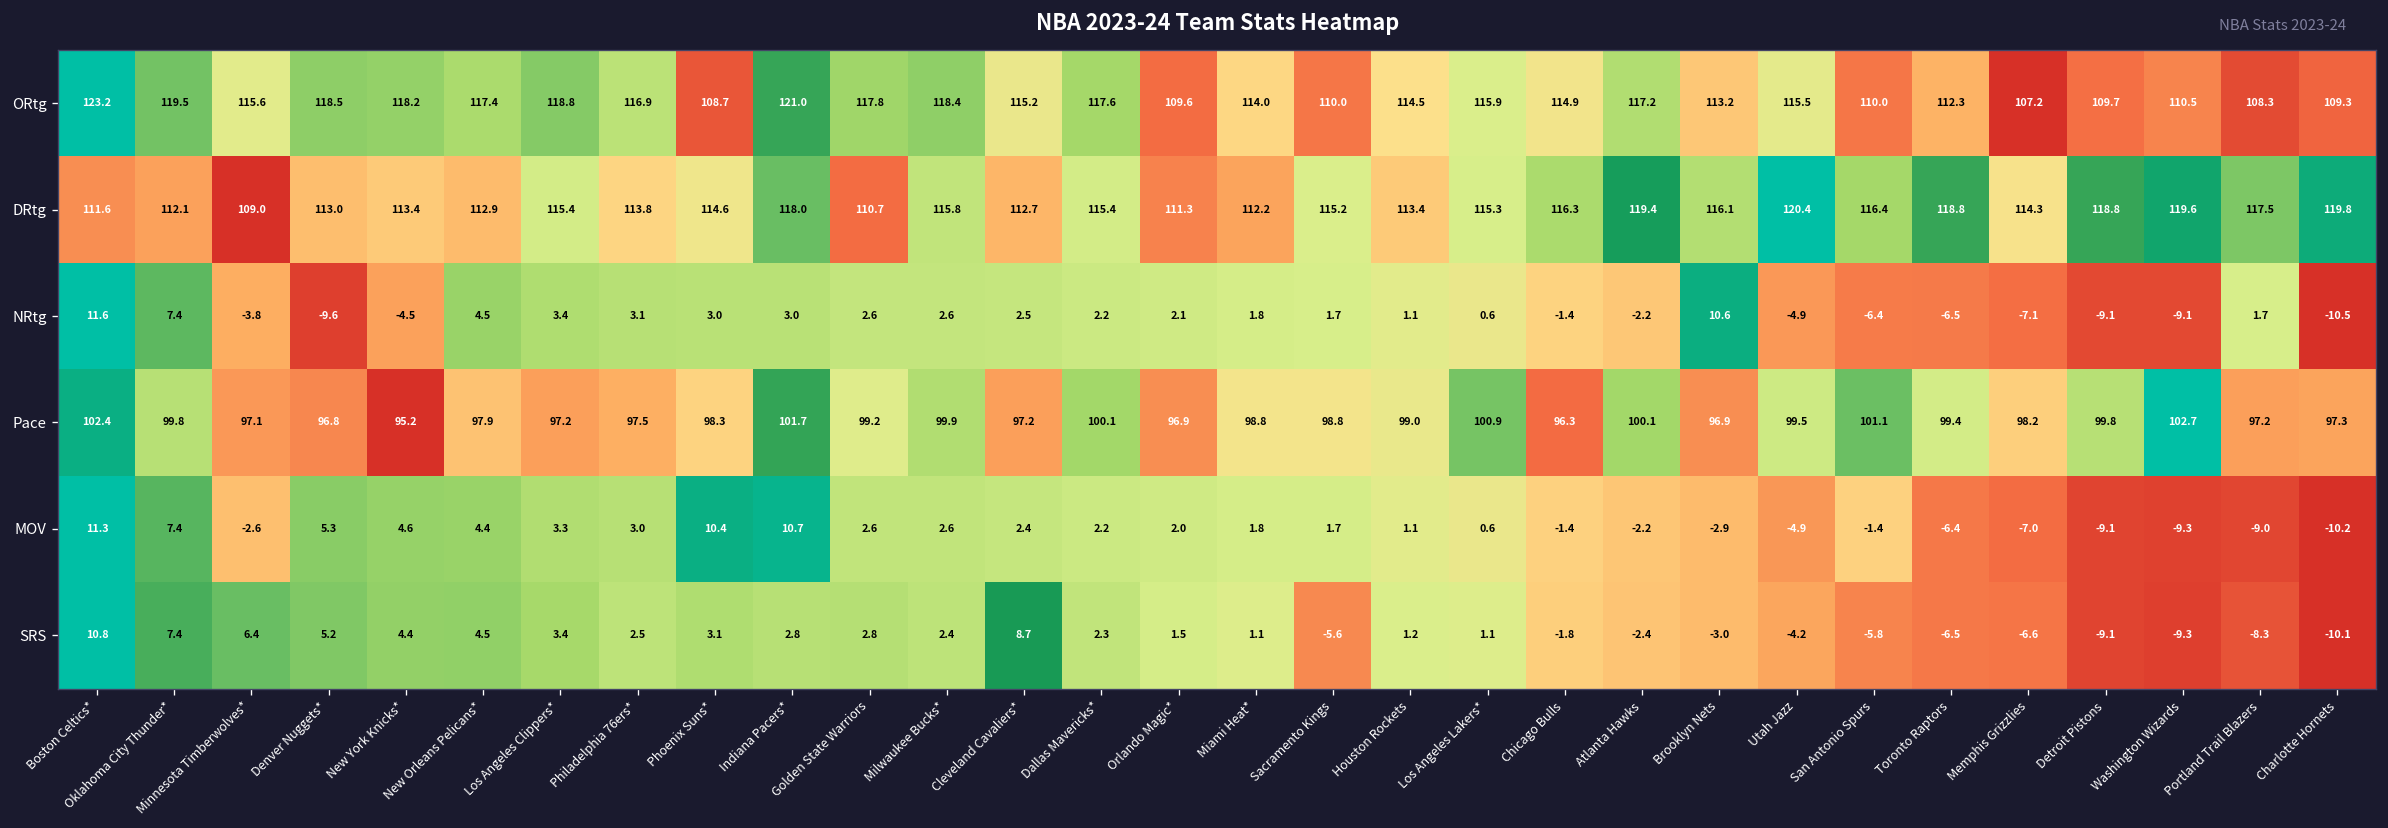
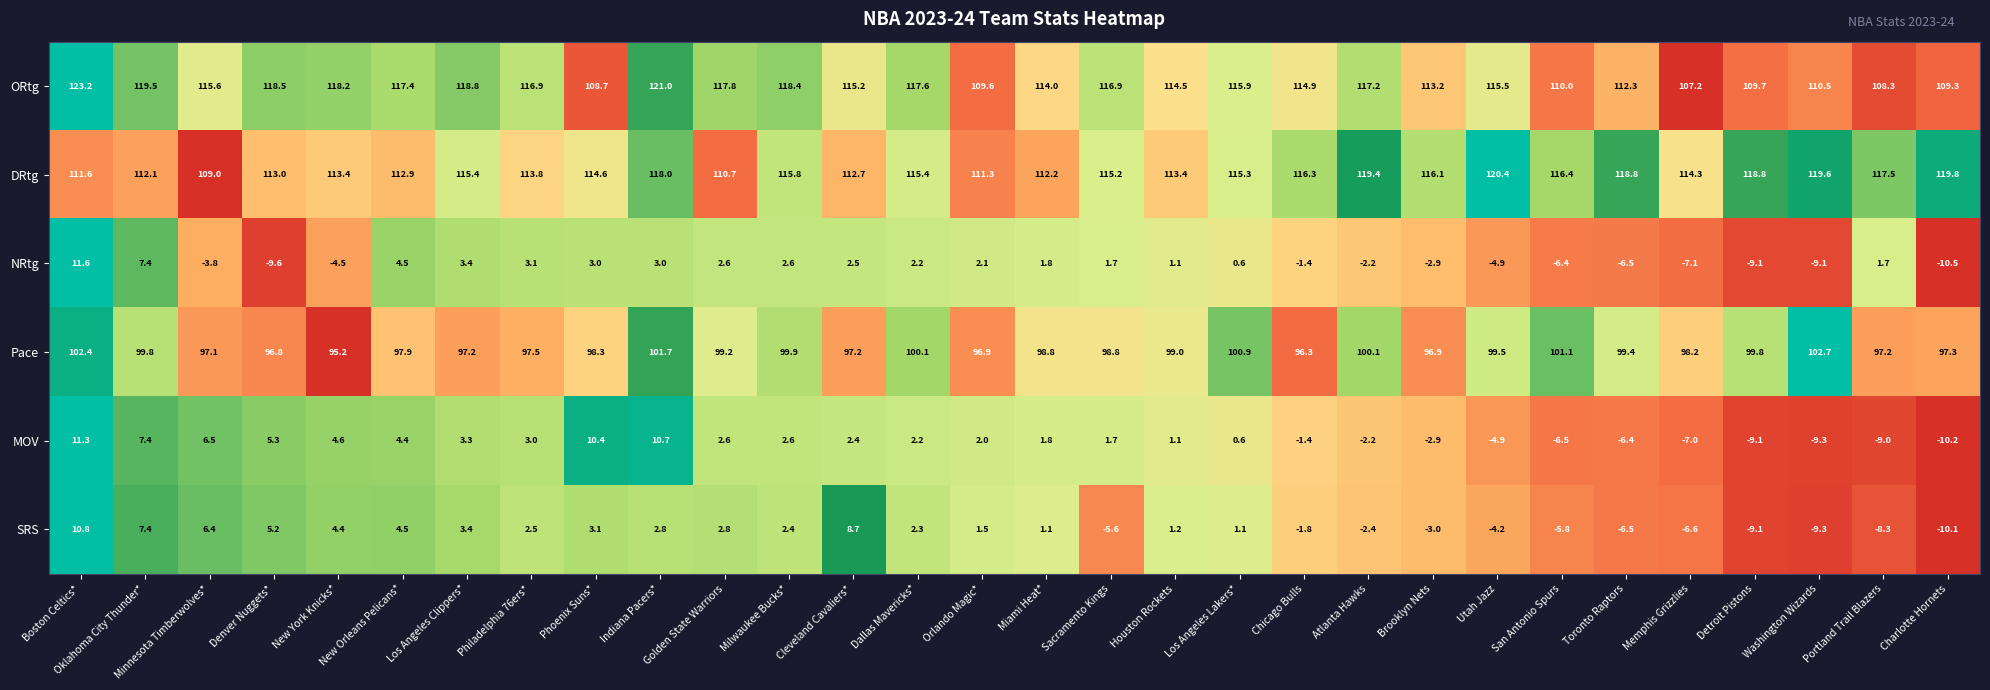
  {
    "ORtg": {
      "Boston Celtics*": 123.2,
      "Oklahoma City Thunder*": 119.5,
      "Minnesota Timberwolves*": 115.6,
      "Denver Nuggets*": 118.5,
      "New York Knicks*": 118.2,
      "New Orleans Pelicans*": 117.4,
      "Los Angeles Clippers*": 118.8,
      "Philadelphia 76ers*": 116.9,
      "Phoenix Suns*": 108.7,
      "Indiana Pacers*": 121.0,
      "Golden State Warriors": 117.8,
      "Milwaukee Bucks*": 118.4,
      "Cleveland Cavaliers*": 115.2,
      "Dallas Mavericks*": 117.6,
      "Orlando Magic*": 109.6,
      "Miami Heat*": 114.0,
-     "Sacramento Kings": 110.0,
+     "Sacramento Kings": 116.9,
      "Houston Rockets": 114.5,
      "Los Angeles Lakers*": 115.9,
      "Chicago Bulls": 114.9,
      "Atlanta Hawks": 117.2,
      "Brooklyn Nets": 113.2,
      "Utah Jazz": 115.5,
      "San Antonio Spurs": 110.0,
      "Toronto Raptors": 112.3,
      "Memphis Grizzlies": 107.2,
      "Detroit Pistons": 109.7,
      "Washington Wizards": 110.5,
      "Portland Trail Blazers": 108.3,
      "Charlotte Hornets": 109.3
    },
    "DRtg": {
      "Boston Celtics*": 111.6,
      "Oklahoma City Thunder*": 112.1,
      "Minnesota Timberwolves*": 109.0,
      "Denver Nuggets*": 113.0,
      "New York Knicks*": 113.4,
      "New Orleans Pelicans*": 112.9,
      "Los Angeles Clippers*": 115.4,
      "Philadelphia 76ers*": 113.8,
      "Phoenix Suns*": 114.6,
      "Indiana Pacers*": 118.0,
      "Golden State Warriors": 110.7,
      "Milwaukee Bucks*": 115.8,
      "Cleveland Cavaliers*": 112.7,
      "Dallas Mavericks*": 115.4,
      "Orlando Magic*": 111.3,
      "Miami Heat*": 112.2,
      "Sacramento Kings": 115.2,
      "Houston Rockets": 113.4,
      "Los Angeles Lakers*": 115.3,
      "Chicago Bulls": 116.3,
      "Atlanta Hawks": 119.4,
      "Brooklyn Nets": 116.1,
      "Utah Jazz": 120.4,
      "San Antonio Spurs": 116.4,
      "Toronto Raptors": 118.8,
      "Memphis Grizzlies": 114.3,
      "Detroit Pistons": 118.8,
      "Washington Wizards": 119.6,
      "Portland Trail Blazers": 117.5,
      "Charlotte Hornets": 119.8
    },
    "NRtg": {
      "Boston Celtics*": 11.6,
      "Oklahoma City Thunder*": 7.4,
      "Minnesota Timberwolves*": -3.8,
      "Denver Nuggets*": -9.6,
      "New York Knicks*": -4.5,
      "New Orleans Pelicans*": 4.5,
      "Los Angeles Clippers*": 3.4,
      "Philadelphia 76ers*": 3.1,
      "Phoenix Suns*": 3.0,
      "Indiana Pacers*": 3.0,
      "Golden State Warriors": 2.6,
      "Milwaukee Bucks*": 2.6,
      "Cleveland Cavaliers*": 2.5,
      "Dallas Mavericks*": 2.2,
      "Orlando Magic*": 2.1,
      "Miami Heat*": 1.8,
      "Sacramento Kings": 1.7,
      "Houston Rockets": 1.1,
      "Los Angeles Lakers*": 0.6,
      "Chicago Bulls": -1.4,
      "Atlanta Hawks": -2.2,
-     "Brooklyn Nets": 10.6,
+     "Brooklyn Nets": -2.9,
      "Utah Jazz": -4.9,
      "San Antonio Spurs": -6.4,
      "Toronto Raptors": -6.5,
      "Memphis Grizzlies": -7.1,
      "Detroit Pistons": -9.1,
      "Washington Wizards": -9.1,
      "Portland Trail Blazers": 1.7,
      "Charlotte Hornets": -10.5
    },
    "Pace": {
      "Boston Celtics*": 102.4,
      "Oklahoma City Thunder*": 99.8,
      "Minnesota Timberwolves*": 97.1,
      "Denver Nuggets*": 96.8,
      "New York Knicks*": 95.2,
      "New Orleans Pelicans*": 97.9,
      "Los Angeles Clippers*": 97.2,
      "Philadelphia 76ers*": 97.5,
      "Phoenix Suns*": 98.3,
      "Indiana Pacers*": 101.7,
      "Golden State Warriors": 99.2,
      "Milwaukee Bucks*": 99.9,
      "Cleveland Cavaliers*": 97.2,
      "Dallas Mavericks*": 100.1,
      "Orlando Magic*": 96.9,
      "Miami Heat*": 98.8,
      "Sacramento Kings": 98.8,
      "Houston Rockets": 99.0,
      "Los Angeles Lakers*": 100.9,
      "Chicago Bulls": 96.3,
      "Atlanta Hawks": 100.1,
      "Brooklyn Nets": 96.9,
      "Utah Jazz": 99.5,
      "San Antonio Spurs": 101.1,
      "Toronto Raptors": 99.4,
      "Memphis Grizzlies": 98.2,
      "Detroit Pistons": 99.8,
      "Washington Wizards": 102.7,
      "Portland Trail Blazers": 97.2,
      "Charlotte Hornets": 97.3
    },
    "MOV": {
      "Boston Celtics*": 11.3,
      "Oklahoma City Thunder*": 7.4,
-     "Minnesota Timberwolves*": -2.6,
+     "Minnesota Timberwolves*": 6.5,
      "Denver Nuggets*": 5.3,
      "New York Knicks*": 4.6,
      "New Orleans Pelicans*": 4.4,
      "Los Angeles Clippers*": 3.3,
      "Philadelphia 76ers*": 3.0,
      "Phoenix Suns*": 10.4,
      "Indiana Pacers*": 10.7,
      "Golden State Warriors": 2.6,
      "Milwaukee Bucks*": 2.6,
      "Cleveland Cavaliers*": 2.4,
      "Dallas Mavericks*": 2.2,
      "Orlando Magic*": 2.0,
      "Miami Heat*": 1.8,
      "Sacramento Kings": 1.7,
      "Houston Rockets": 1.1,
      "Los Angeles Lakers*": 0.6,
      "Chicago Bulls": -1.4,
      "Atlanta Hawks": -2.2,
      "Brooklyn Nets": -2.9,
      "Utah Jazz": -4.9,
-     "San Antonio Spurs": -1.4,
+     "San Antonio Spurs": -6.5,
      "Toronto Raptors": -6.4,
      "Memphis Grizzlies": -7.0,
      "Detroit Pistons": -9.1,
      "Washington Wizards": -9.3,
      "Portland Trail Blazers": -9.0,
      "Charlotte Hornets": -10.2
    },
    "SRS": {
      "Boston Celtics*": 10.8,
      "Oklahoma City Thunder*": 7.4,
      "Minnesota Timberwolves*": 6.4,
      "Denver Nuggets*": 5.2,
      "New York Knicks*": 4.4,
      "New Orleans Pelicans*": 4.5,
      "Los Angeles Clippers*": 3.4,
      "Philadelphia 76ers*": 2.5,
      "Phoenix Suns*": 3.1,
      "Indiana Pacers*": 2.8,
      "Golden State Warriors": 2.8,
      "Milwaukee Bucks*": 2.4,
      "Cleveland Cavaliers*": 8.7,
      "Dallas Mavericks*": 2.3,
      "Orlando Magic*": 1.5,
      "Miami Heat*": 1.1,
      "Sacramento Kings": -5.6,
      "Houston Rockets": 1.2,
      "Los Angeles Lakers*": 1.1,
      "Chicago Bulls": -1.8,
      "Atlanta Hawks": -2.4,
      "Brooklyn Nets": -3.0,
      "Utah Jazz": -4.2,
      "San Antonio Spurs": -5.8,
      "Toronto Raptors": -6.5,
      "Memphis Grizzlies": -6.6,
      "Detroit Pistons": -9.1,
      "Washington Wizards": -9.3,
      "Portland Trail Blazers": -8.3,
      "Charlotte Hornets": -10.1
    }
  }
